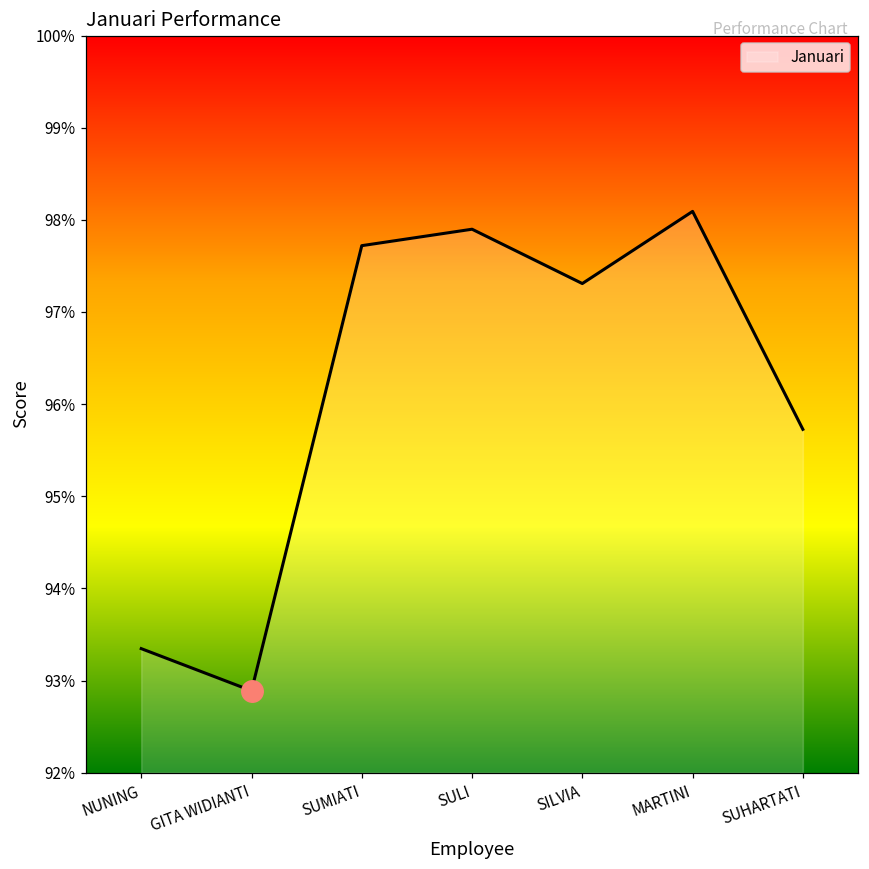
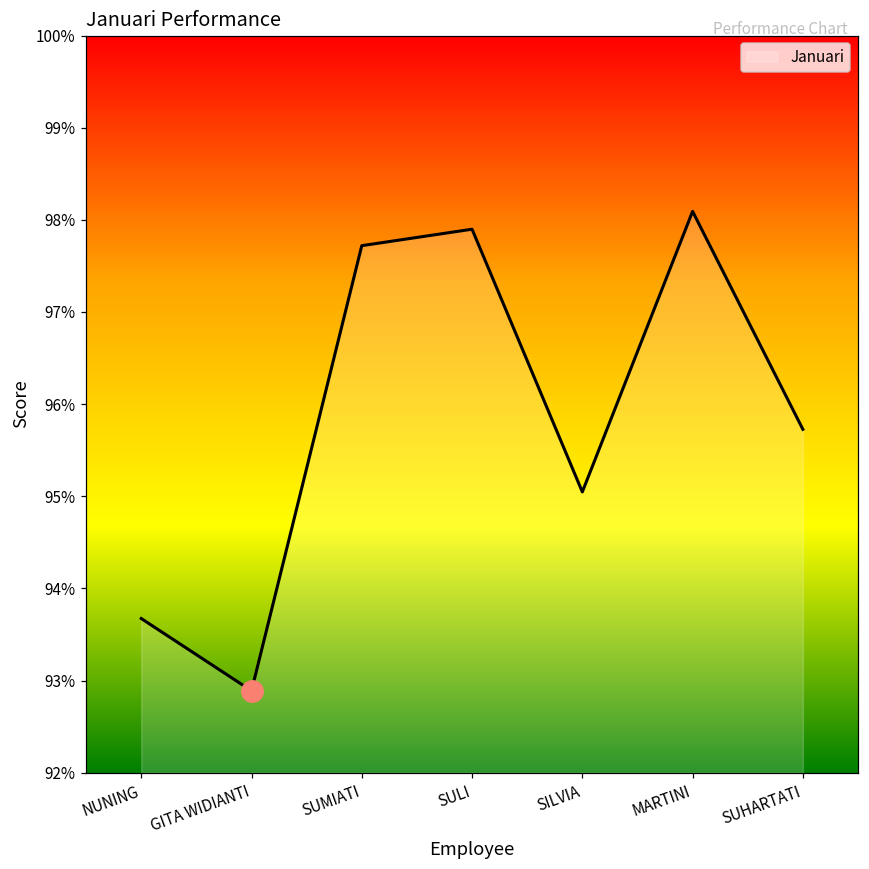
  {
    "Januari": {
-     "NUNING": "93.3%",
+     "NUNING": "93.7%",
      "SUMIATI": "97.7%",
      "SULI": "97.9%",
-     "SILVIA": "97.3%",
+     "SILVIA": "95.0%",
      "MARTINI": "98.1%",
      "SUHARTATI": "95.7%"
    }
  }
